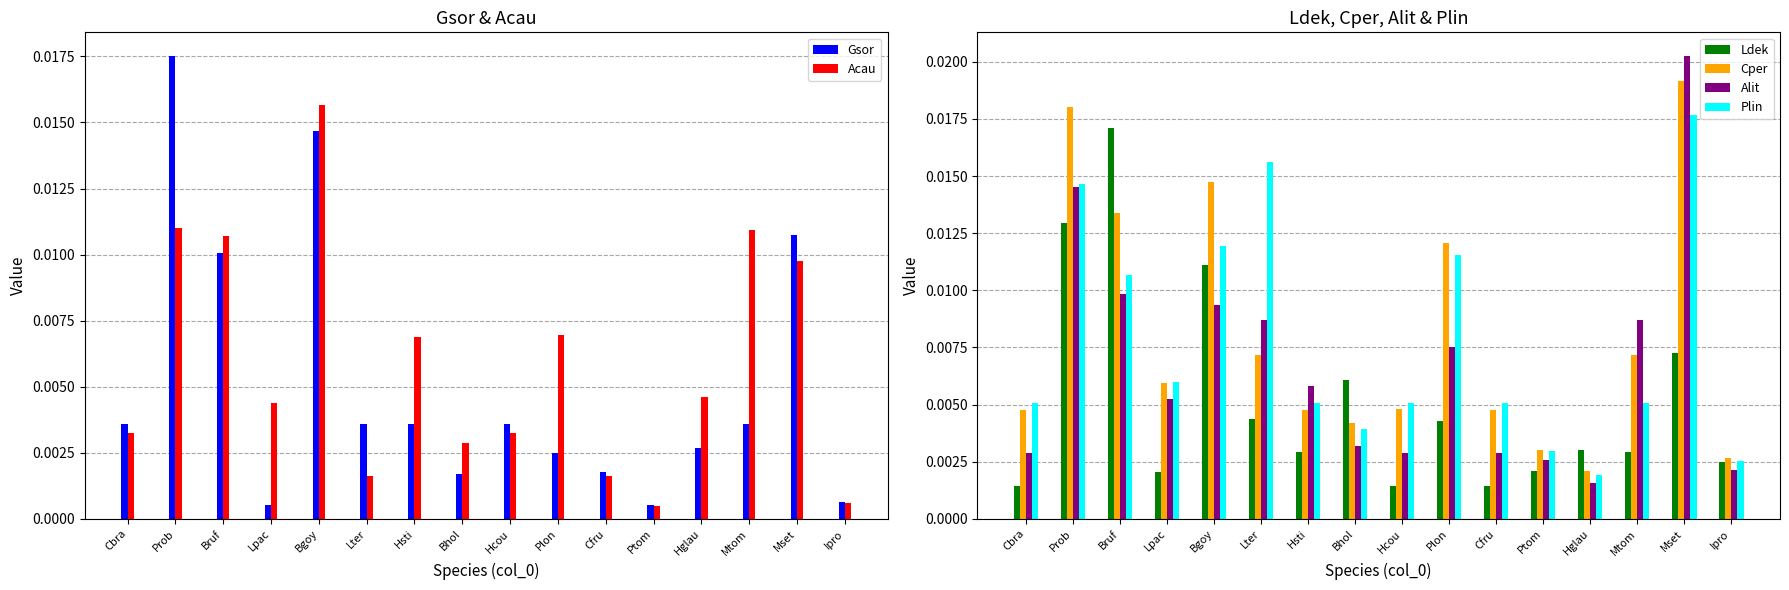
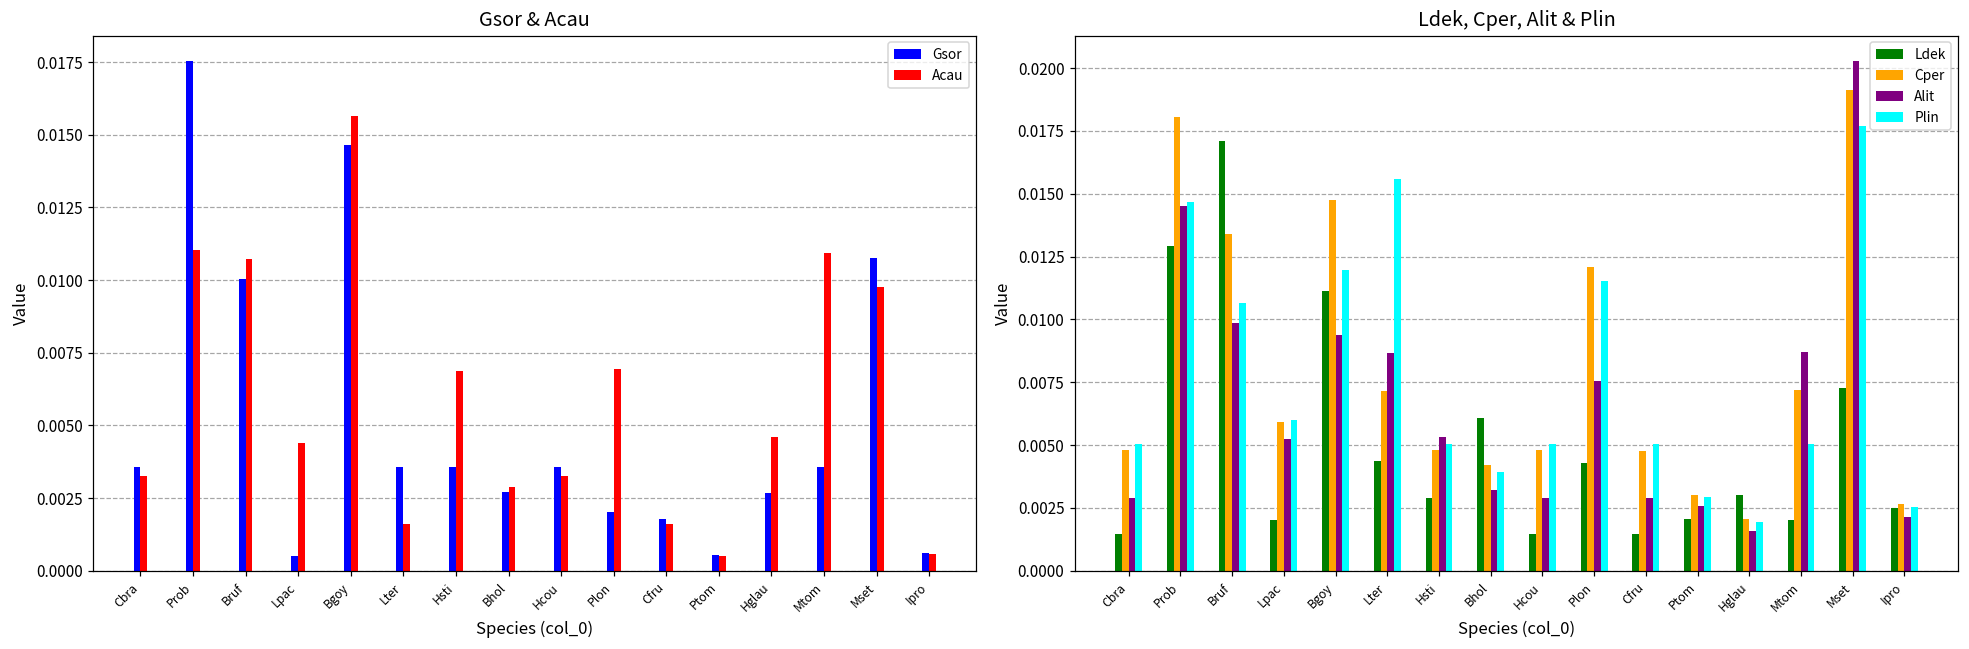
  {
    "Gsor & Acau": {
      "Gsor": {
        "Cbra": 0.0036,
        "Prob": 0.0175,
        "Bruf": 0.0101,
        "Lpac": 0.0005,
        "Bgoy": 0.0147,
        "Lter": 0.0036,
        "Hsti": 0.0036,
-       "Bhol": 0.0017,
+       "Bhol": 0.0027,
        "Hcou": 0.0036,
-       "Plon": 0.0025,
+       "Plon": 0.0020,
        "Cfru": 0.0018,
        "Ptom": 0.0005,
        "Hglau": 0.0027,
        "Mtom": 0.0036,
        "Mset": 0.0108,
        "Ipro": 0.0006
      },
      "Acau": {
        "Cbra": 0.0033,
        "Prob": 0.0110,
        "Bruf": 0.0107,
        "Lpac": 0.0044,
        "Bgoy": 0.0157,
        "Lter": 0.0016,
        "Hsti": 0.0069,
        "Bhol": 0.0029,
        "Hcou": 0.0033,
        "Plon": 0.0069,
        "Cfru": 0.0016,
        "Ptom": 0.0005,
        "Hglau": 0.0046,
        "Mtom": 0.0109,
        "Mset": 0.0098,
        "Ipro": 0.0006
      }
    },
    "Ldek, Cper, Alit & Plin": {
      "Ldek": {
        "Cbra": 0.0015,
        "Prob": 0.0129,
        "Bruf": 0.0171,
        "Lpac": 0.0020,
        "Bgoy": 0.0111,
        "Lter": 0.0044,
        "Hsti": 0.0029,
        "Bhol": 0.0061,
        "Hcou": 0.0015,
        "Plon": 0.0043,
        "Cfru": 0.0015,
        "Ptom": 0.0021,
        "Hglau": 0.0030,
-       "Mtom": 0.0029,
+       "Mtom": 0.0020,
        "Mset": 0.0073,
        "Ipro": 0.0025
      },
      "Cper": {
        "Cbra": 0.0048,
        "Prob": 0.0180,
        "Bruf": 0.0134,
        "Lpac": 0.0059,
        "Bgoy": 0.0147,
        "Lter": 0.0072,
        "Hsti": 0.0048,
        "Bhol": 0.0042,
        "Hcou": 0.0048,
        "Plon": 0.0121,
        "Cfru": 0.0048,
        "Ptom": 0.0030,
        "Hglau": 0.0021,
        "Mtom": 0.0072,
        "Mset": 0.0191,
        "Ipro": 0.0027
      },
      "Alit": {
        "Cbra": 0.0029,
        "Prob": 0.0145,
        "Bruf": 0.0099,
        "Lpac": 0.0053,
        "Bgoy": 0.0094,
        "Lter": 0.0087,
-       "Hsti": 0.0058,
+       "Hsti": 0.0053,
        "Bhol": 0.0032,
        "Hcou": 0.0029,
        "Plon": 0.0075,
        "Cfru": 0.0029,
        "Ptom": 0.0026,
        "Hglau": 0.0016,
        "Mtom": 0.0087,
        "Mset": 0.0203,
        "Ipro": 0.0022
      },
      "Plin": {
        "Cbra": 0.0051,
        "Prob": 0.0147,
        "Bruf": 0.0107,
        "Lpac": 0.0060,
        "Bgoy": 0.0120,
        "Lter": 0.0156,
        "Hsti": 0.0051,
        "Bhol": 0.0039,
        "Hcou": 0.0051,
        "Plon": 0.0115,
        "Cfru": 0.0051,
        "Ptom": 0.0029,
        "Hglau": 0.0019,
        "Mtom": 0.0051,
        "Mset": 0.0177,
        "Ipro": 0.0025
      }
    }
  }
